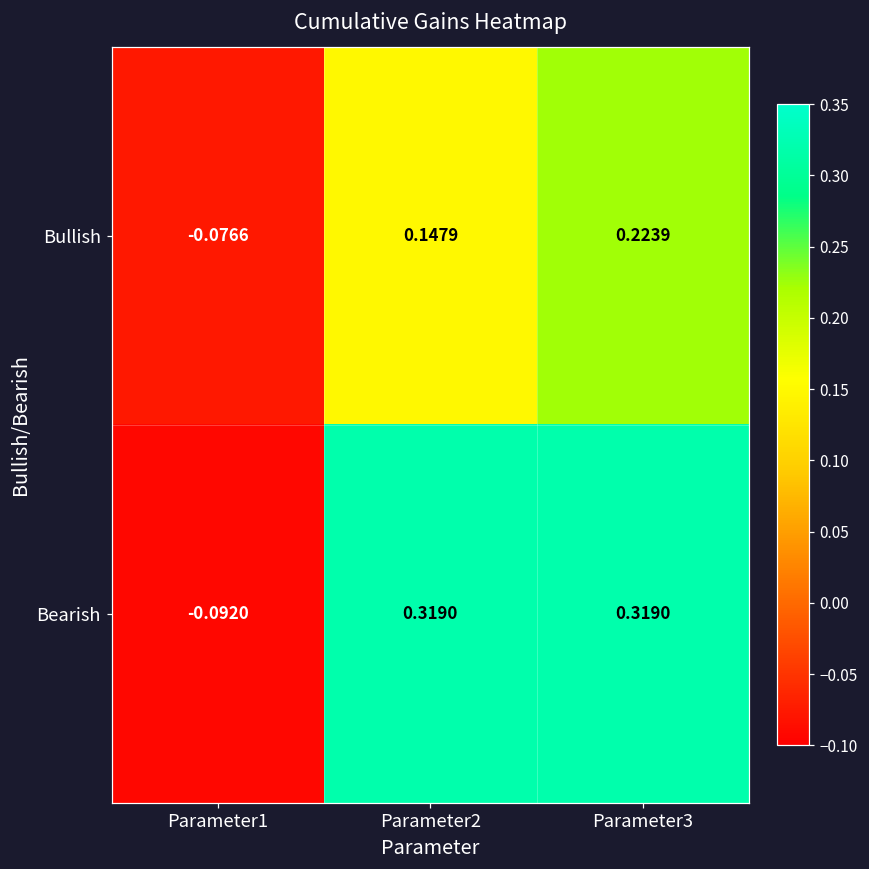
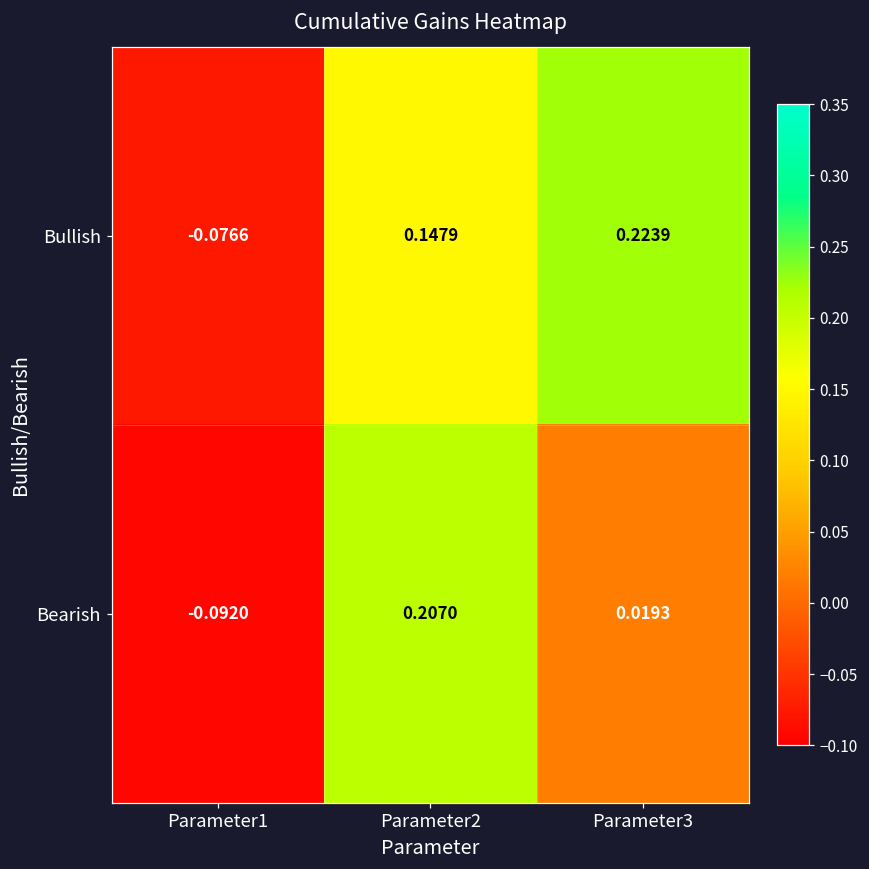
  {
    "Bullish": {
      "Parameter1": -0.0766,
      "Parameter2": 0.1479,
      "Parameter3": 0.2239
    },
    "Bearish": {
      "Parameter1": -0.0920,
-     "Parameter2": 0.3190,
-     "Parameter3": 0.3190
+     "Parameter2": 0.2070,
+     "Parameter3": 0.0193
    }
  }
